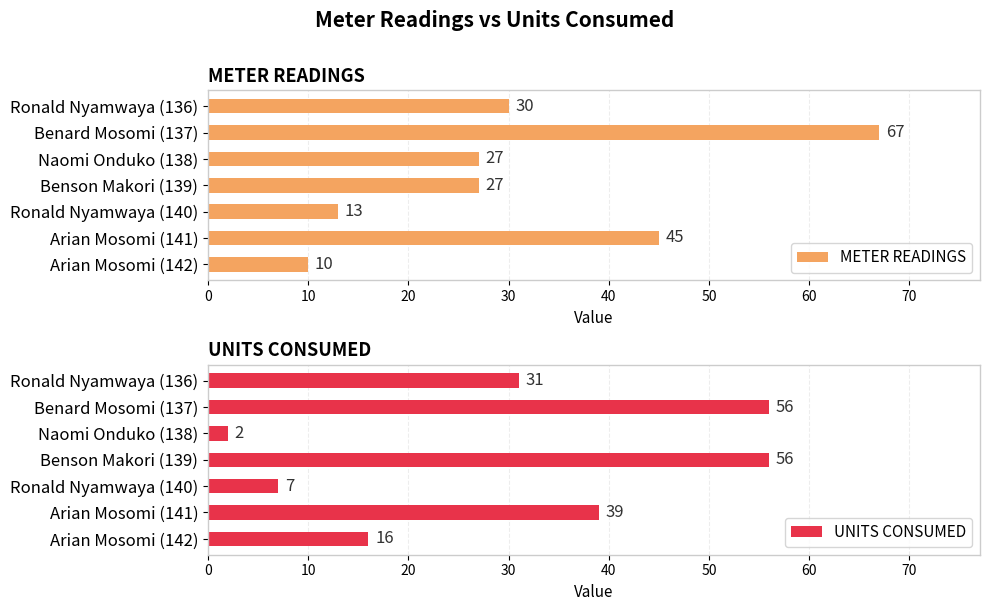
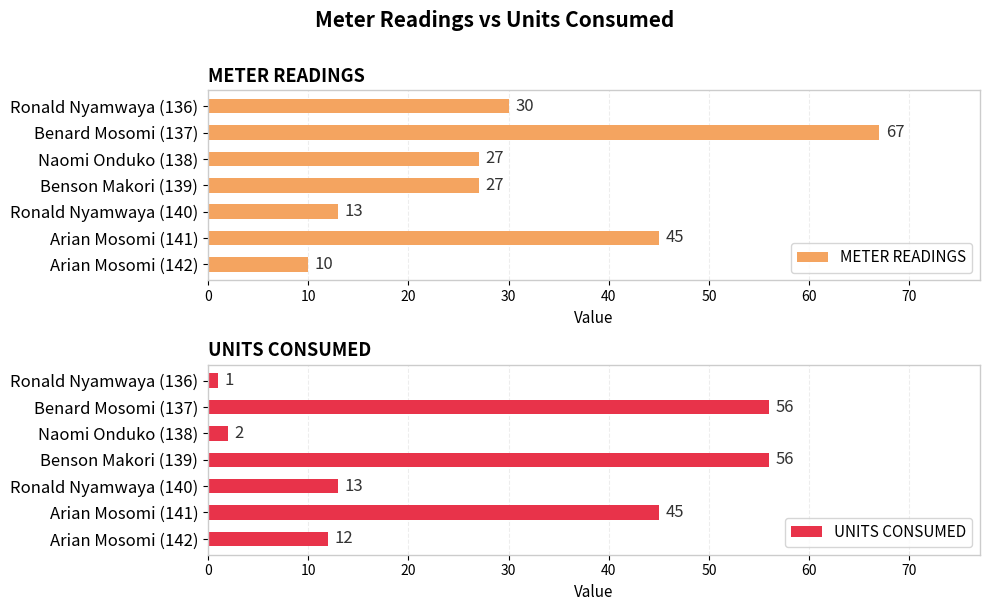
  {
    "METER READINGS": {
      "Ronald Nyamwaya (136)": 30,
      "Benard Mosomi (137)": 67,
      "Naomi Onduko (138)": 27,
      "Benson Makori (139)": 27,
      "Ronald Nyamwaya (140)": 13,
      "Arian Mosomi (141)": 45,
      "Arian Mosomi (142)": 10
    },
    "UNITS CONSUMED": {
-     "Ronald Nyamwaya (136)": 31,
+     "Ronald Nyamwaya (136)": 1,
      "Benard Mosomi (137)": 56,
      "Naomi Onduko (138)": 2,
      "Benson Makori (139)": 56,
-     "Ronald Nyamwaya (140)": 7,
-     "Arian Mosomi (141)": 39,
-     "Arian Mosomi (142)": 16
+     "Ronald Nyamwaya (140)": 13,
+     "Arian Mosomi (141)": 45,
+     "Arian Mosomi (142)": 12
    }
  }
